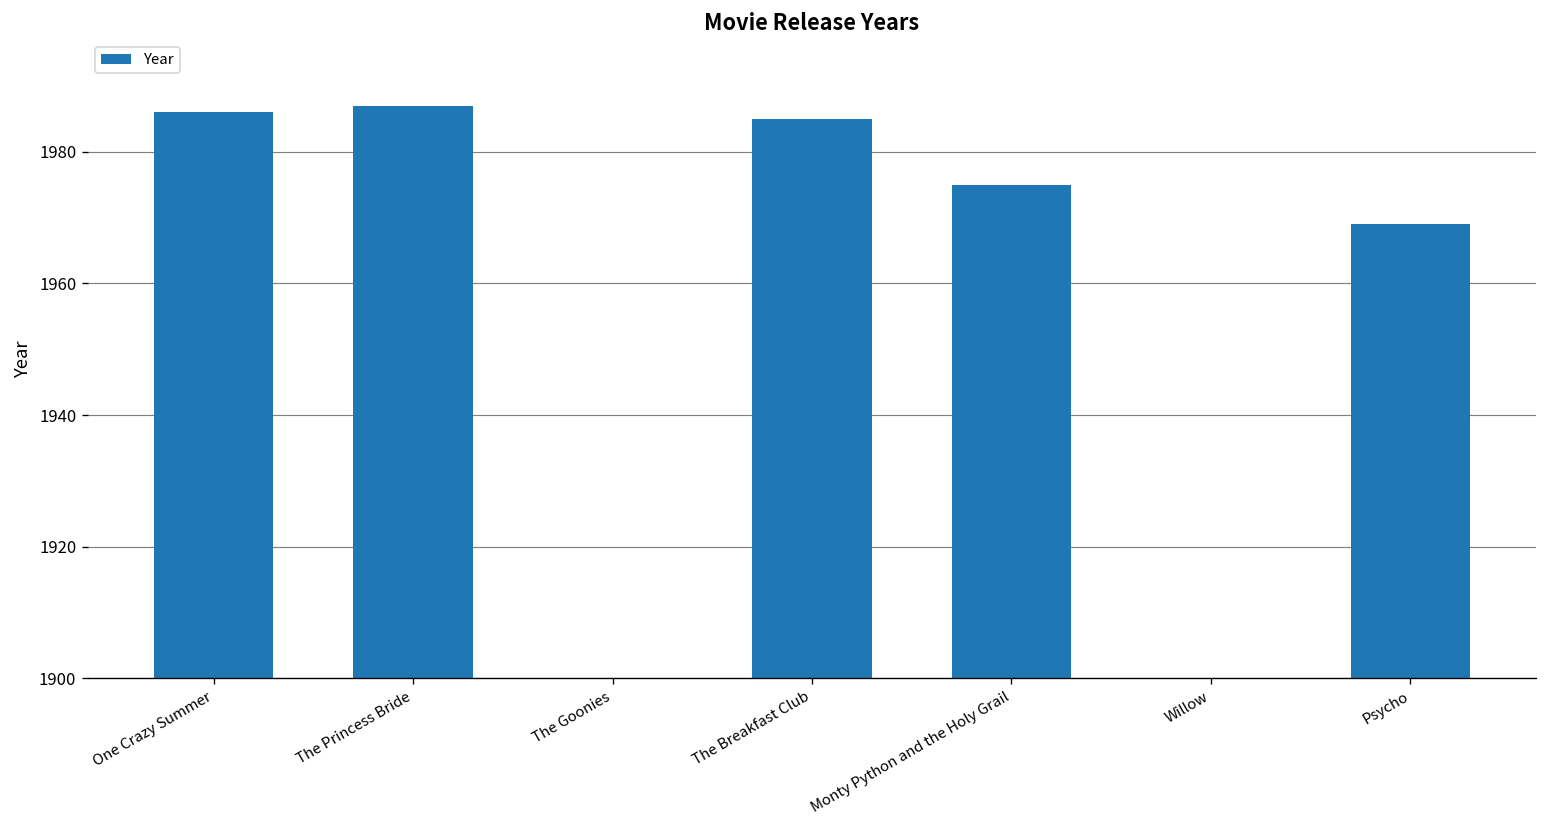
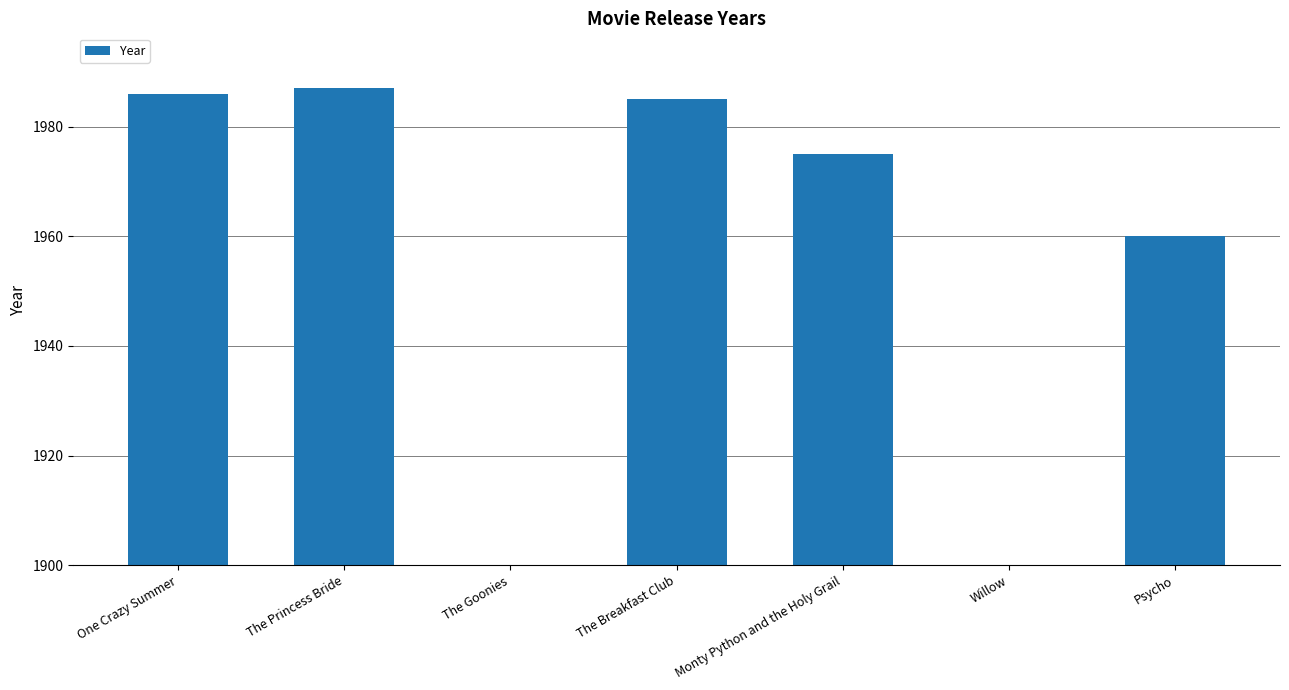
  {
    "One Crazy Summer": 1986,
    "The Princess Bride": 1987,
    "The Breakfast Club": 1985,
    "Monty Python and the Holy Grail": 1975,
-   "Psycho": 1969
+   "Psycho": 1960
  }
